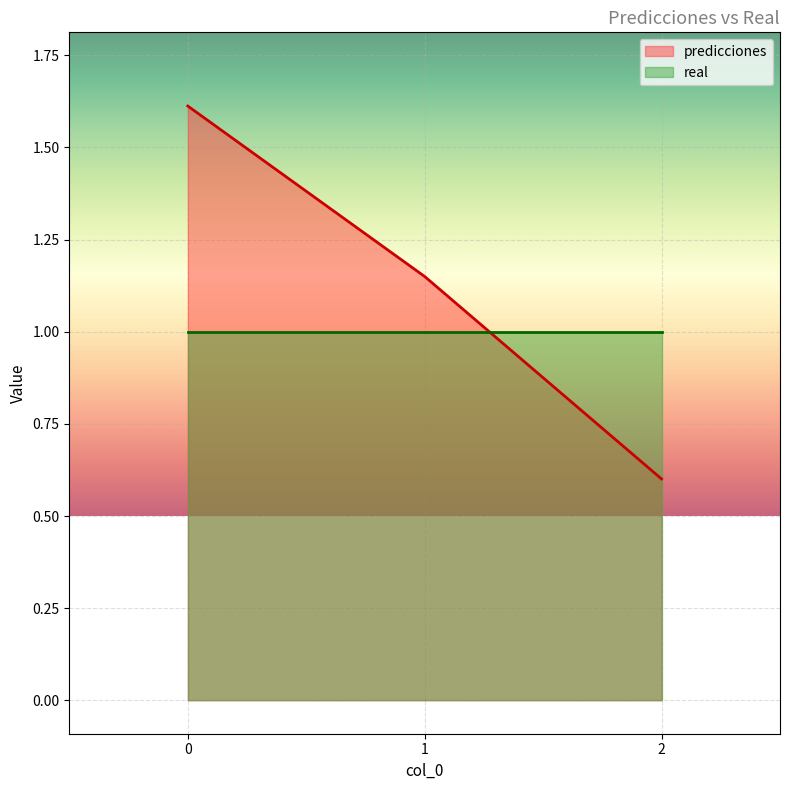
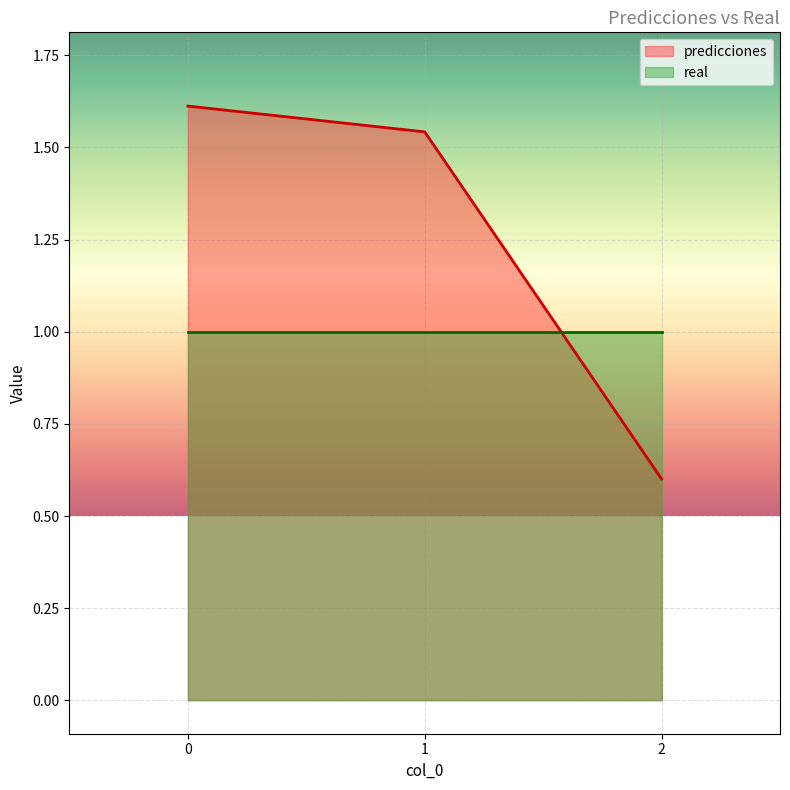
  {
    "predicciones": {
      "0": 1.61,
-     "1": 1.15,
+     "1": 1.54,
      "2": 0.60
    },
    "real": {
      "0": 1.00,
      "1": 1.00,
      "2": 1.00
    }
  }
